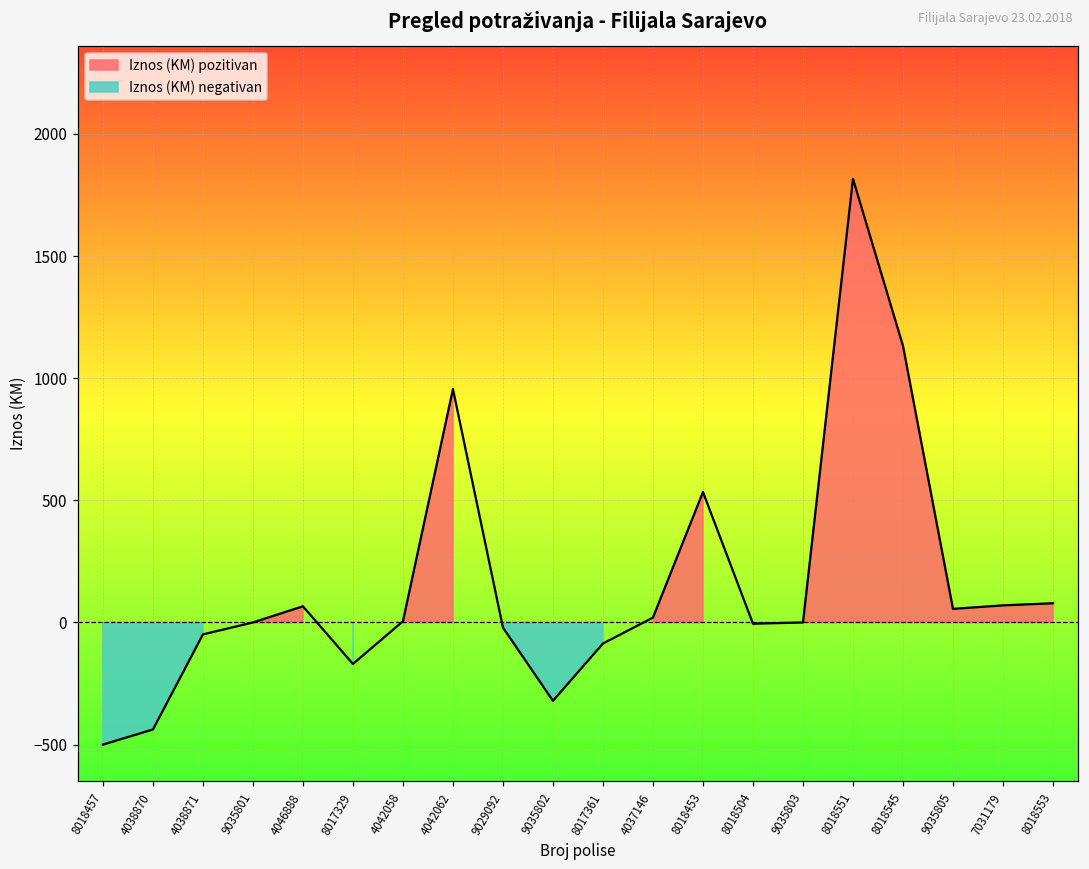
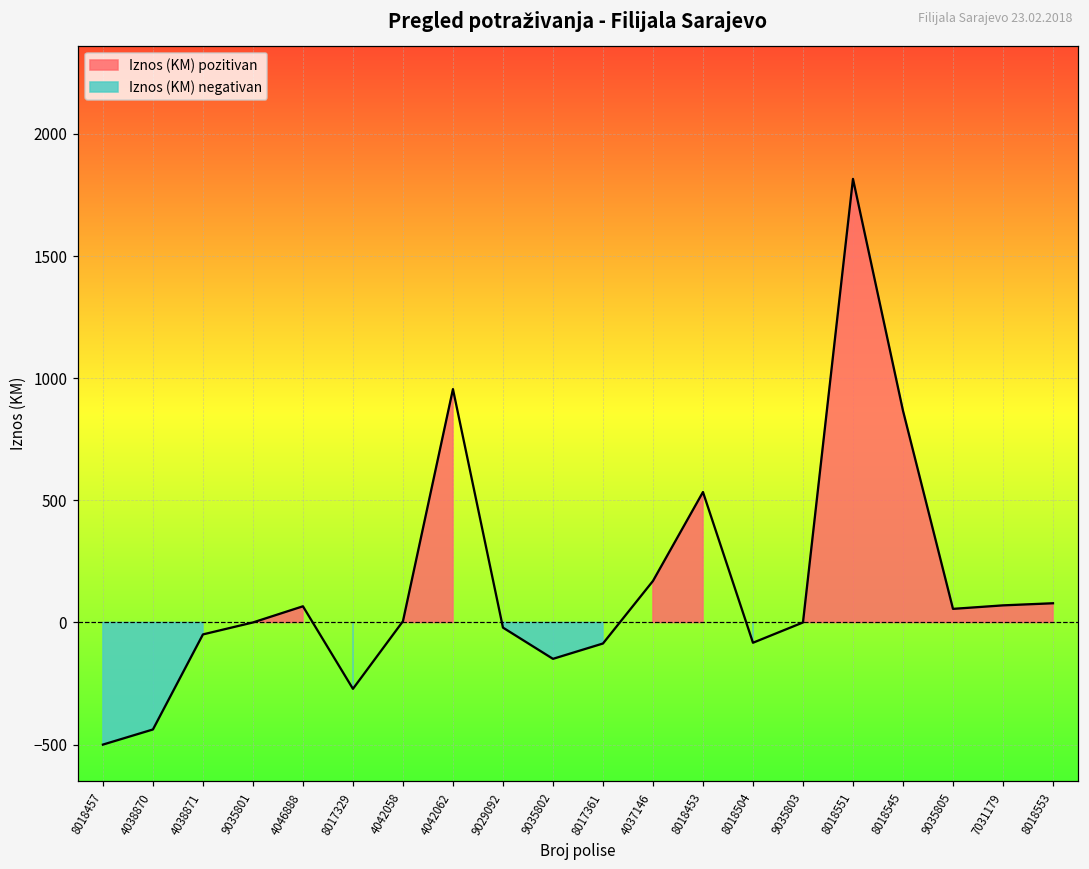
  {
    "8018457": -500,
    "4038870": -440,
    "4038871": -50,
    "9035801": 0,
    "4046888": 70,
-   "8017329": -170,
+   "8017329": -270,
    "4042058": 10,
    "4042062": 960,
    "9029092": -20,
-   "9035802": -320,
+   "9035802": -150,
    "8017361": -90,
-   "4037146": 20,
+   "4037146": 170,
    "8018453": 530,
-   "8018504": -10,
+   "8018504": -80,
    "9035803": 0,
    "8018551": 1820,
-   "8018545": 1130,
+   "8018545": 870,
    "9035805": 60,
    "7031179": 70,
    "8018553": 80
  }
